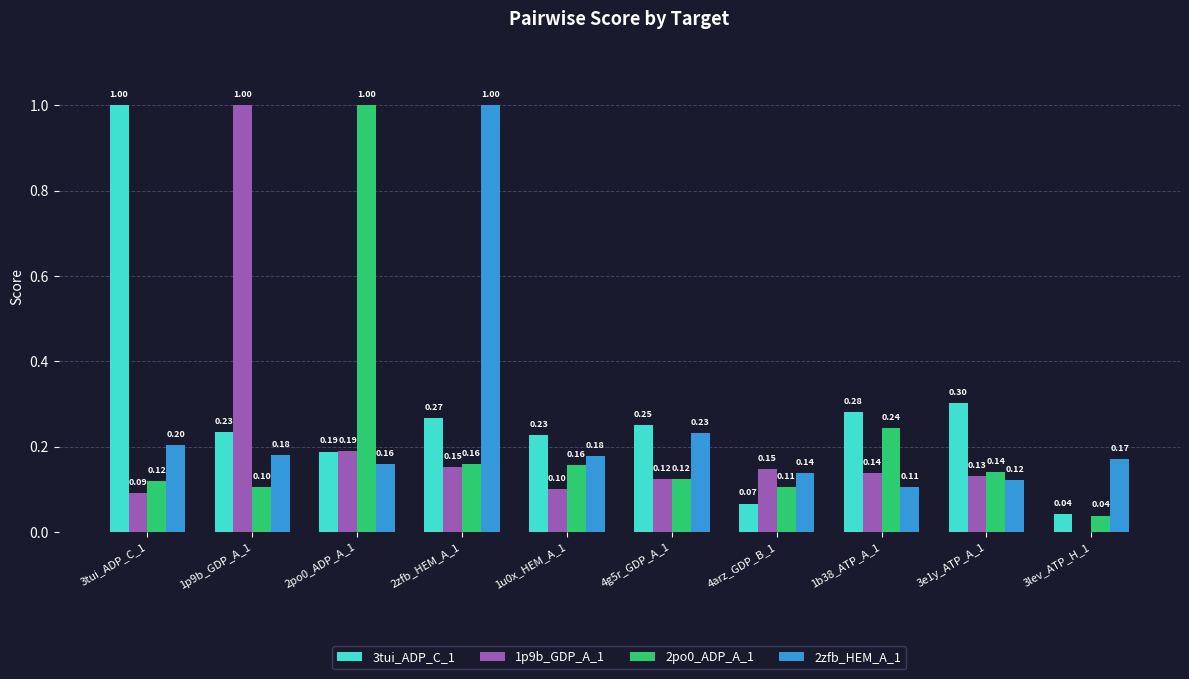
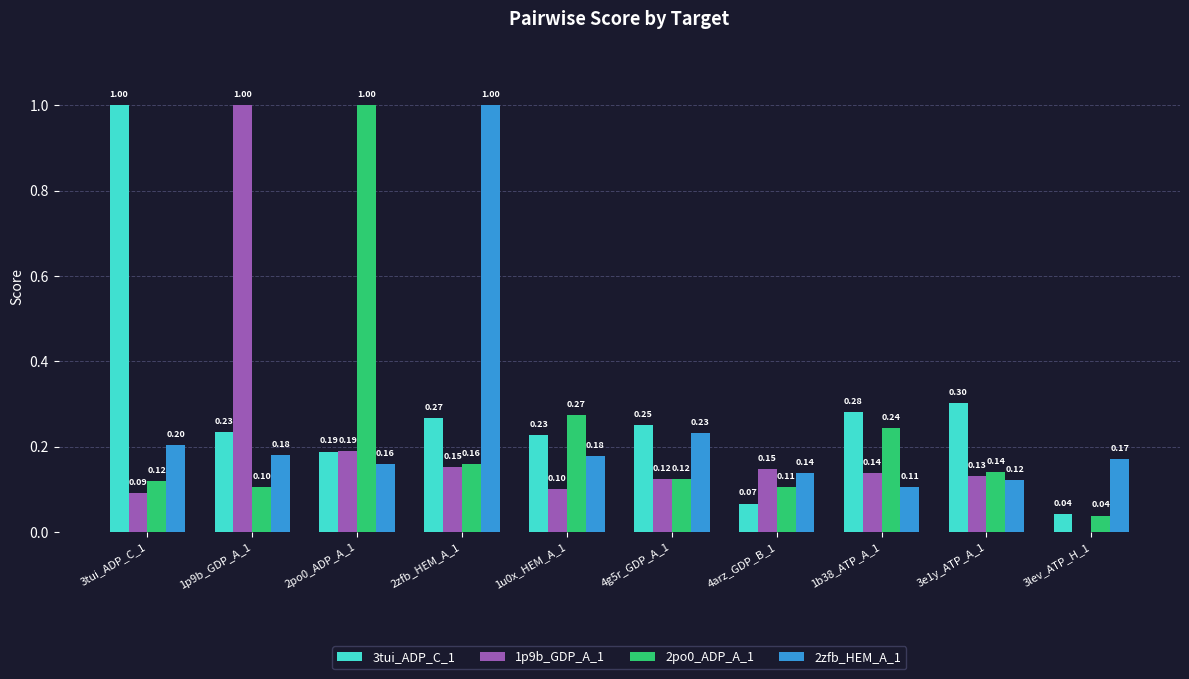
  {
    "3tui_ADP_C_1": {
      "3tui_ADP_C_1": 1.00,
      "1p9b_GDP_A_1": 0.23,
      "2po0_ADP_A_1": 0.19,
      "2zfb_HEM_A_1": 0.27,
      "1u0x_HEM_A_1": 0.23,
      "4g5r_GDP_A_1": 0.25,
      "4arz_GDP_B_1": 0.07,
      "1b38_ATP_A_1": 0.28,
      "3e1y_ATP_A_1": 0.30,
      "3lev_ATP_H_1": 0.04
    },
    "1p9b_GDP_A_1": {
      "3tui_ADP_C_1": 0.09,
      "1p9b_GDP_A_1": 1.00,
      "2po0_ADP_A_1": 0.19,
      "2zfb_HEM_A_1": 0.15,
      "1u0x_HEM_A_1": 0.10,
      "4g5r_GDP_A_1": 0.12,
      "4arz_GDP_B_1": 0.15,
      "1b38_ATP_A_1": 0.14,
      "3e1y_ATP_A_1": 0.13
    },
    "2po0_ADP_A_1": {
      "3tui_ADP_C_1": 0.12,
      "1p9b_GDP_A_1": 0.10,
      "2po0_ADP_A_1": 1.00,
      "2zfb_HEM_A_1": 0.16,
-     "1u0x_HEM_A_1": 0.16,
+     "1u0x_HEM_A_1": 0.27,
      "4g5r_GDP_A_1": 0.12,
      "4arz_GDP_B_1": 0.11,
      "1b38_ATP_A_1": 0.24,
      "3e1y_ATP_A_1": 0.14,
      "3lev_ATP_H_1": 0.04
    },
    "2zfb_HEM_A_1": {
      "3tui_ADP_C_1": 0.20,
      "1p9b_GDP_A_1": 0.18,
      "2po0_ADP_A_1": 0.16,
      "2zfb_HEM_A_1": 1.00,
      "1u0x_HEM_A_1": 0.18,
      "4g5r_GDP_A_1": 0.23,
      "4arz_GDP_B_1": 0.14,
      "1b38_ATP_A_1": 0.11,
      "3e1y_ATP_A_1": 0.12,
      "3lev_ATP_H_1": 0.17
    }
  }
